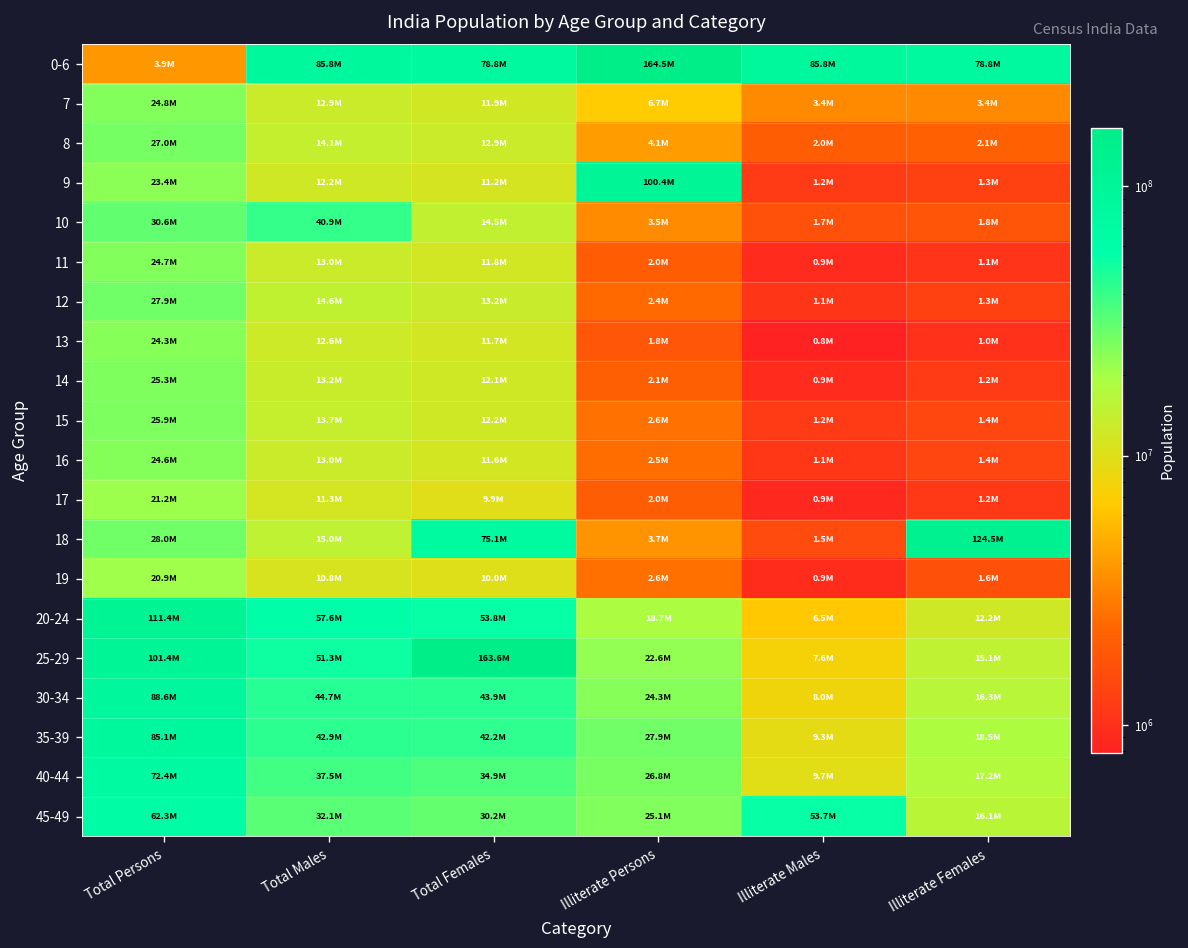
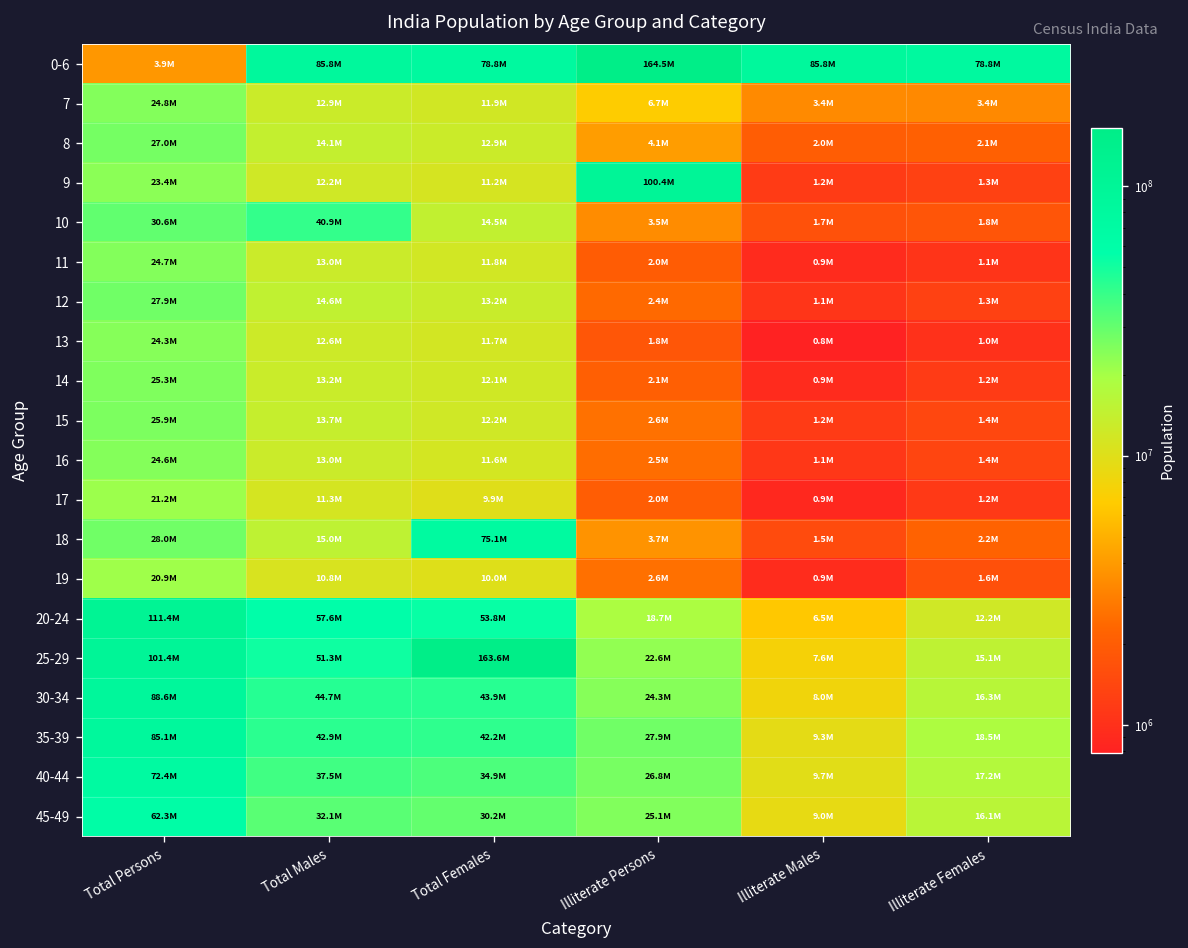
  {
    "0-6": {
      "Total Persons": "3.9M",
      "Total Males": "85.8M",
      "Total Females": "78.8M",
      "Illiterate Persons": "164.5M",
      "Illiterate Males": "85.8M",
      "Illiterate Females": "78.8M"
    },
    "7": {
      "Total Persons": "24.8M",
      "Total Males": "12.9M",
      "Total Females": "11.9M",
      "Illiterate Persons": "6.7M",
      "Illiterate Males": "3.4M",
      "Illiterate Females": "3.4M"
    },
    "8": {
      "Total Persons": "27.0M",
      "Total Males": "14.1M",
      "Total Females": "12.9M",
      "Illiterate Persons": "4.1M",
      "Illiterate Males": "2.0M",
      "Illiterate Females": "2.1M"
    },
    "9": {
      "Total Persons": "23.4M",
      "Total Males": "12.2M",
      "Total Females": "11.2M",
      "Illiterate Persons": "100.4M",
      "Illiterate Males": "1.2M",
      "Illiterate Females": "1.3M"
    },
    "10": {
      "Total Persons": "30.6M",
      "Total Males": "40.9M",
      "Total Females": "14.5M",
      "Illiterate Persons": "3.5M",
      "Illiterate Males": "1.7M",
      "Illiterate Females": "1.8M"
    },
    "11": {
      "Total Persons": "24.7M",
      "Total Males": "13.0M",
      "Total Females": "11.8M",
      "Illiterate Persons": "2.0M",
      "Illiterate Males": "0.9M",
      "Illiterate Females": "1.1M"
    },
    "12": {
      "Total Persons": "27.9M",
      "Total Males": "14.6M",
      "Total Females": "13.2M",
      "Illiterate Persons": "2.4M",
      "Illiterate Males": "1.1M",
      "Illiterate Females": "1.3M"
    },
    "13": {
      "Total Persons": "24.3M",
      "Total Males": "12.6M",
      "Total Females": "11.7M",
      "Illiterate Persons": "1.8M",
      "Illiterate Males": "0.8M",
      "Illiterate Females": "1.0M"
    },
    "14": {
      "Total Persons": "25.3M",
      "Total Males": "13.2M",
      "Total Females": "12.1M",
      "Illiterate Persons": "2.1M",
      "Illiterate Males": "0.9M",
      "Illiterate Females": "1.2M"
    },
    "15": {
      "Total Persons": "25.9M",
      "Total Males": "13.7M",
      "Total Females": "12.2M",
      "Illiterate Persons": "2.6M",
      "Illiterate Males": "1.2M",
      "Illiterate Females": "1.4M"
    },
    "16": {
      "Total Persons": "24.6M",
      "Total Males": "13.0M",
      "Total Females": "11.6M",
      "Illiterate Persons": "2.5M",
      "Illiterate Males": "1.1M",
      "Illiterate Females": "1.4M"
    },
    "17": {
      "Total Persons": "21.2M",
      "Total Males": "11.3M",
      "Total Females": "9.9M",
      "Illiterate Persons": "2.0M",
      "Illiterate Males": "0.9M",
      "Illiterate Females": "1.2M"
    },
    "18": {
      "Total Persons": "28.0M",
      "Total Males": "15.0M",
      "Total Females": "75.1M",
      "Illiterate Persons": "3.7M",
      "Illiterate Males": "1.5M",
-     "Illiterate Females": "124.5M"
+     "Illiterate Females": "2.2M"
    },
    "19": {
      "Total Persons": "20.9M",
      "Total Males": "10.8M",
      "Total Females": "10.0M",
      "Illiterate Persons": "2.6M",
      "Illiterate Males": "0.9M",
      "Illiterate Females": "1.6M"
    },
    "20-24": {
      "Total Persons": "111.4M",
      "Total Males": "57.6M",
      "Total Females": "53.8M",
      "Illiterate Persons": "18.7M",
      "Illiterate Males": "6.5M",
      "Illiterate Females": "12.2M"
    },
    "25-29": {
      "Total Persons": "101.4M",
      "Total Males": "51.3M",
      "Total Females": "163.6M",
      "Illiterate Persons": "22.6M",
      "Illiterate Males": "7.6M",
      "Illiterate Females": "15.1M"
    },
    "30-34": {
      "Total Persons": "88.6M",
      "Total Males": "44.7M",
      "Total Females": "43.9M",
      "Illiterate Persons": "24.3M",
      "Illiterate Males": "8.0M",
      "Illiterate Females": "16.3M"
    },
    "35-39": {
      "Total Persons": "85.1M",
      "Total Males": "42.9M",
      "Total Females": "42.2M",
      "Illiterate Persons": "27.9M",
      "Illiterate Males": "9.3M",
      "Illiterate Females": "18.5M"
    },
    "40-44": {
      "Total Persons": "72.4M",
      "Total Males": "37.5M",
      "Total Females": "34.9M",
      "Illiterate Persons": "26.8M",
      "Illiterate Males": "9.7M",
      "Illiterate Females": "17.2M"
    },
    "45-49": {
      "Total Persons": "62.3M",
      "Total Males": "32.1M",
      "Total Females": "30.2M",
      "Illiterate Persons": "25.1M",
-     "Illiterate Males": "53.7M",
+     "Illiterate Males": "9.0M",
      "Illiterate Females": "16.1M"
    }
  }
